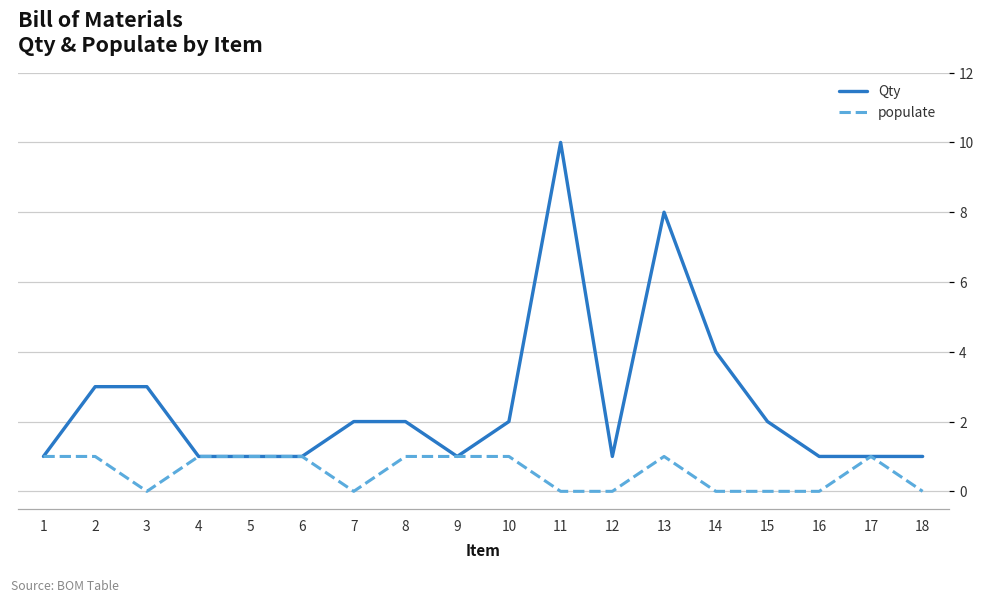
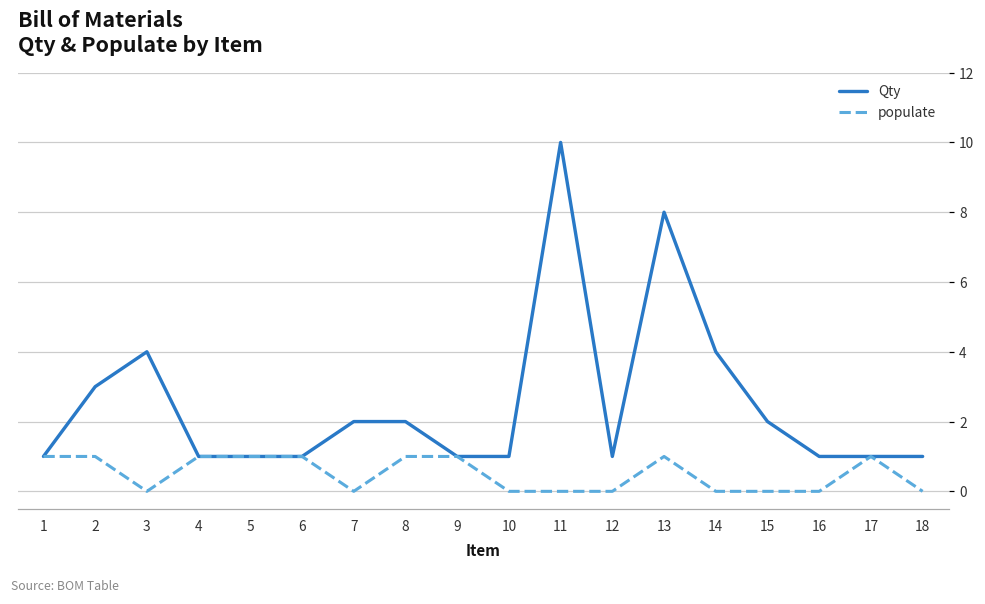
  {
    "Qty": {
      "2": 3,
-     "3": 3,
+     "3": 4,
      "7": 2,
      "8": 2,
-     "10": 2,
+     "10": 1,
      "11": 10,
      "12": 1,
      "13": 8,
      "14": 4,
      "15": 2,
      "16": 1,
      "18": 1
    },
    "populate": {
      "2": 1,
      "3": 0,
      "7": 0,
      "8": 1,
-     "10": 1,
+     "10": 0,
      "11": 0,
      "12": 0,
      "13": 1,
      "14": 0,
      "15": 0,
      "16": 0,
      "18": 0
    }
  }
